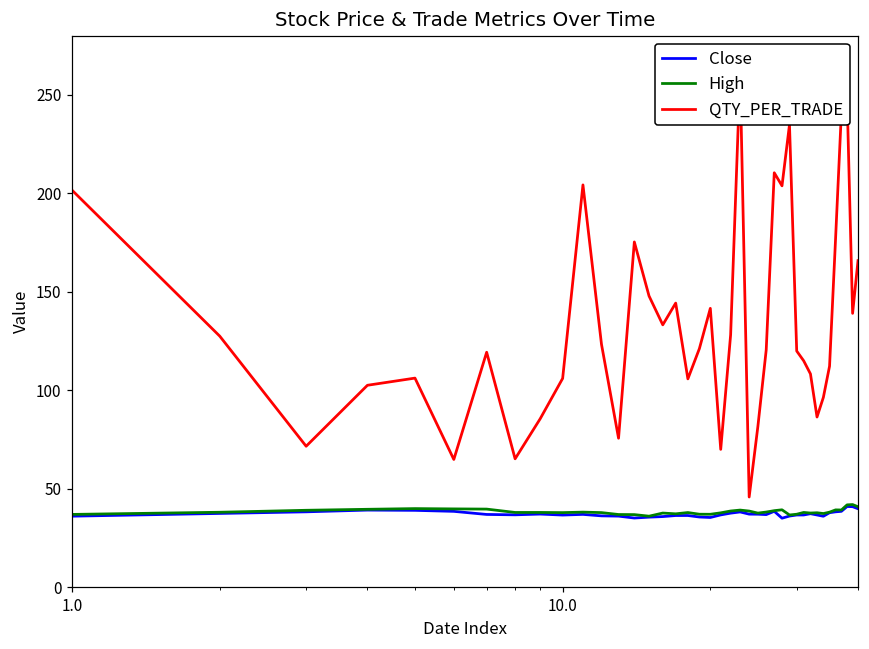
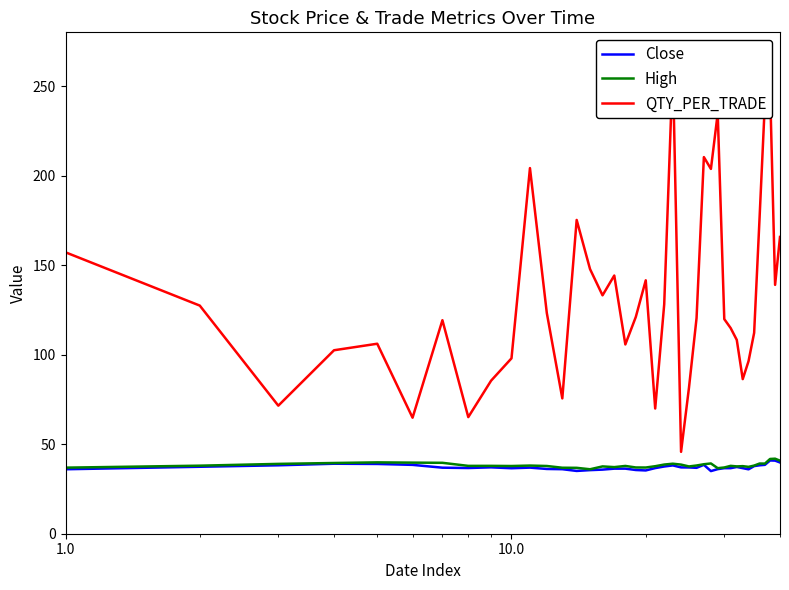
  {
    "QTY_PER_TRADE": {
-     "1.0": 201,
-     "10.0": 106
+     "1.0": 157,
+     "10.0": 98
    }
  }
